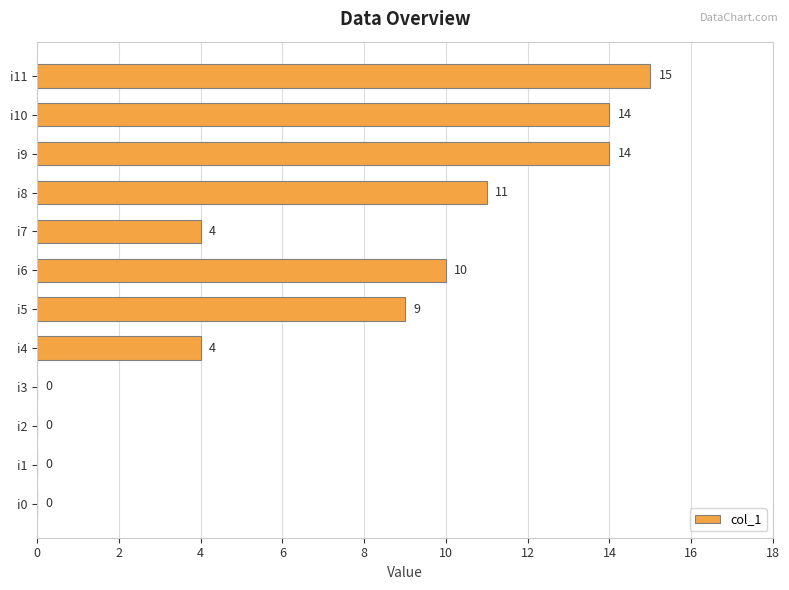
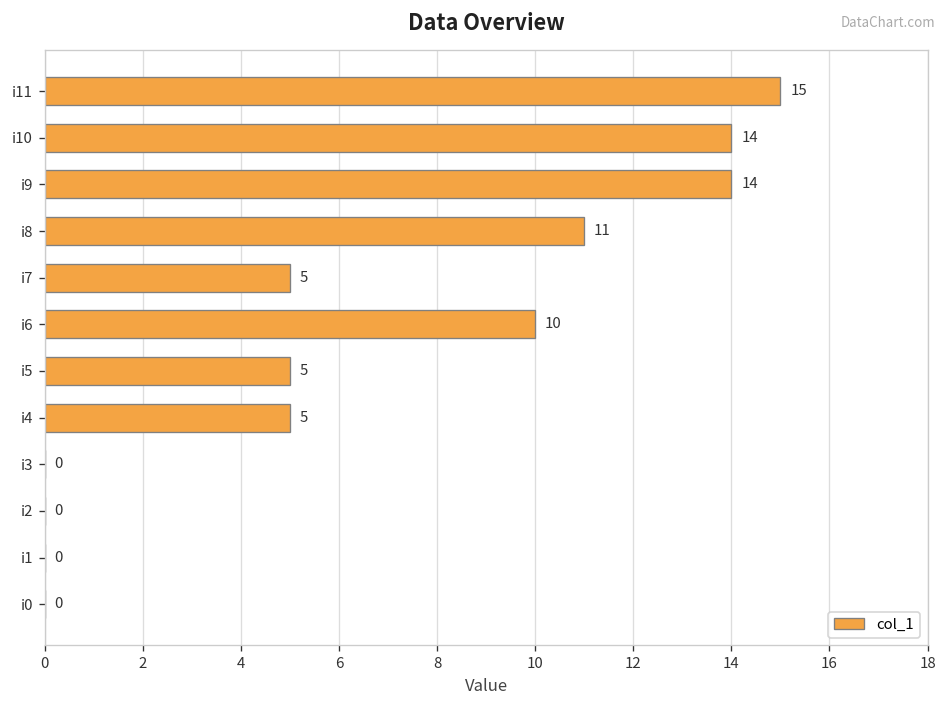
  {
    "i11": 15,
    "i10": 14,
    "i9": 14,
    "i8": 11,
-   "i7": 4,
+   "i7": 5,
    "i6": 10,
-   "i5": 9,
-   "i4": 4,
+   "i5": 5,
+   "i4": 5,
    "i3": 0,
    "i2": 0,
    "i1": 0,
    "i0": 0
  }
